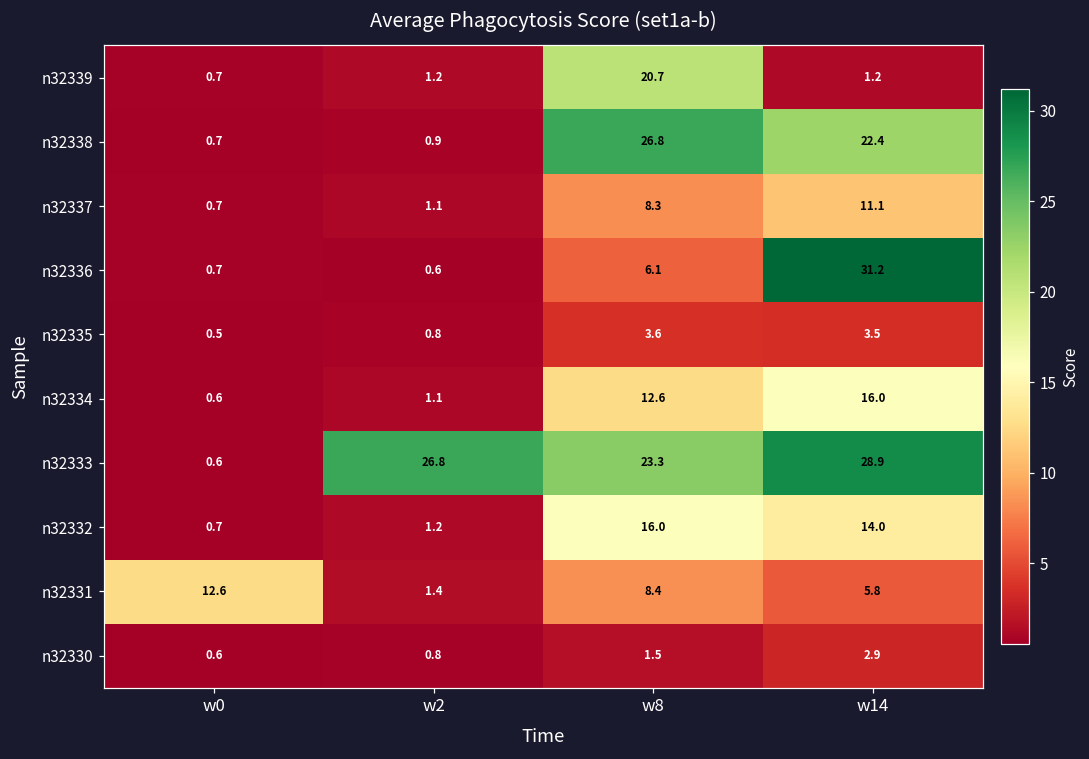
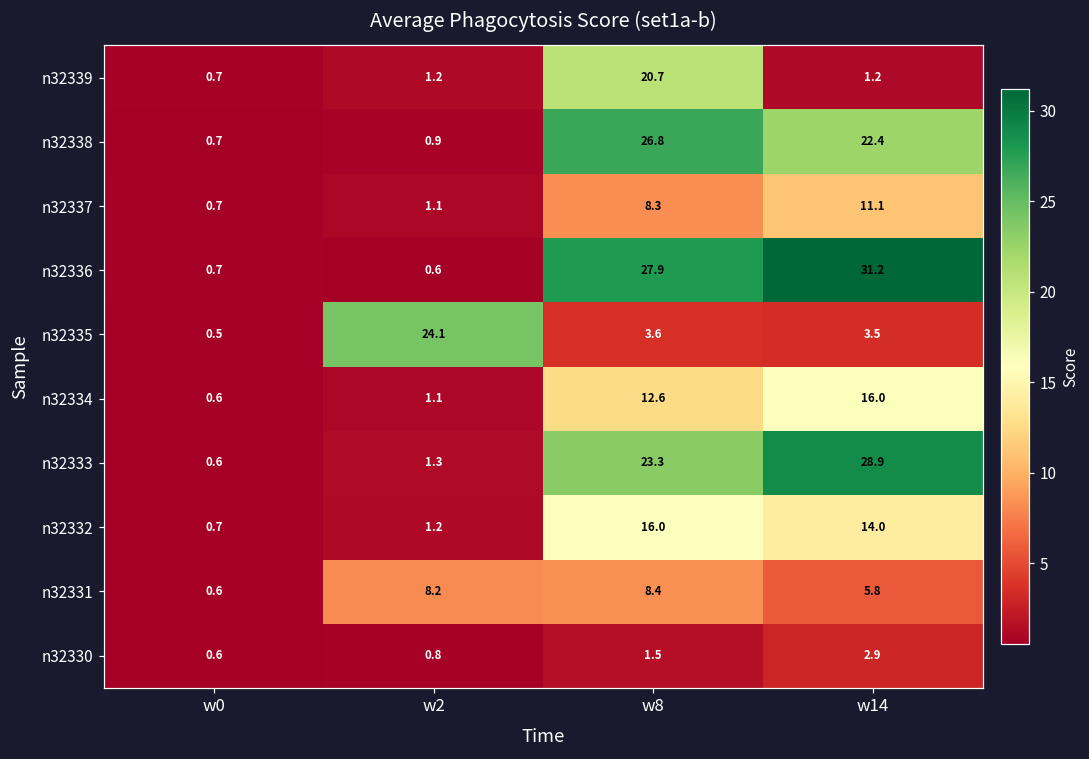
  {
    "n32339": {
      "w0": 0.7,
      "w2": 1.2,
      "w8": 20.7,
      "w14": 1.2
    },
    "n32338": {
      "w0": 0.7,
      "w2": 0.9,
      "w8": 26.8,
      "w14": 22.4
    },
    "n32337": {
      "w0": 0.7,
      "w2": 1.1,
      "w8": 8.3,
      "w14": 11.1
    },
    "n32336": {
      "w0": 0.7,
      "w2": 0.6,
-     "w8": 6.1,
+     "w8": 27.9,
      "w14": 31.2
    },
    "n32335": {
      "w0": 0.5,
-     "w2": 0.8,
+     "w2": 24.1,
      "w8": 3.6,
      "w14": 3.5
    },
    "n32334": {
      "w0": 0.6,
      "w2": 1.1,
      "w8": 12.6,
      "w14": 16.0
    },
    "n32333": {
      "w0": 0.6,
-     "w2": 26.8,
+     "w2": 1.3,
      "w8": 23.3,
      "w14": 28.9
    },
    "n32332": {
      "w0": 0.7,
      "w2": 1.2,
      "w8": 16.0,
      "w14": 14.0
    },
    "n32331": {
-     "w0": 12.6,
-     "w2": 1.4,
+     "w0": 0.6,
+     "w2": 8.2,
      "w8": 8.4,
      "w14": 5.8
    },
    "n32330": {
      "w0": 0.6,
      "w2": 0.8,
      "w8": 1.5,
      "w14": 2.9
    }
  }
